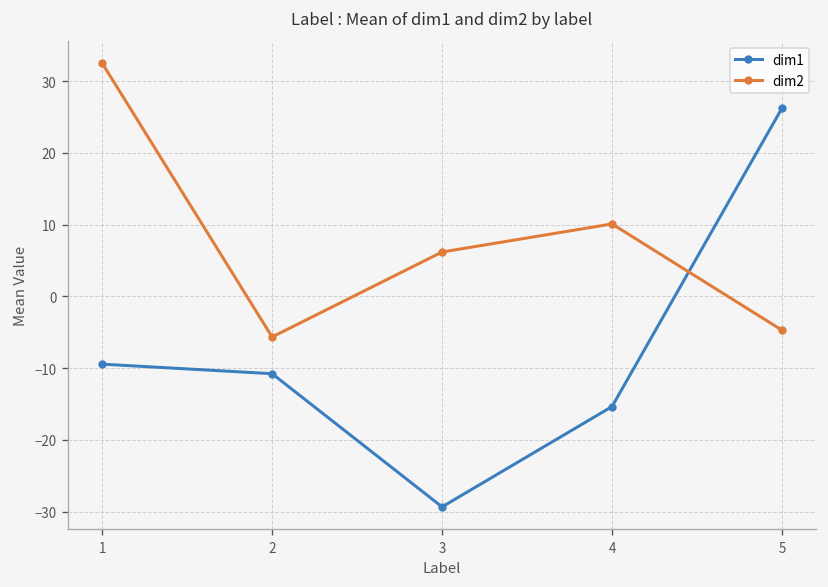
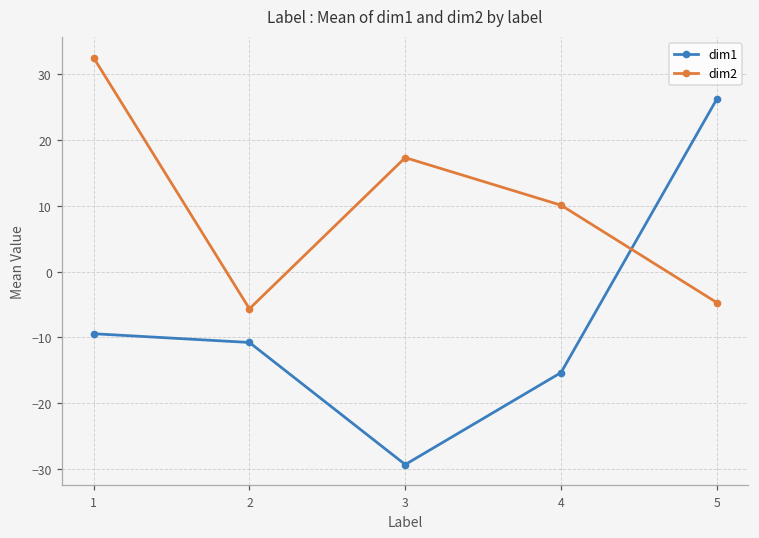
  {
    "dim1": {
      "1": -9,
      "2": -11,
      "3": -29,
      "4": -15,
      "5": 26
    },
    "dim2": {
      "1": 33,
      "2": -6,
-     "3": 6,
+     "3": 17,
      "4": 10,
      "5": -5
    }
  }
